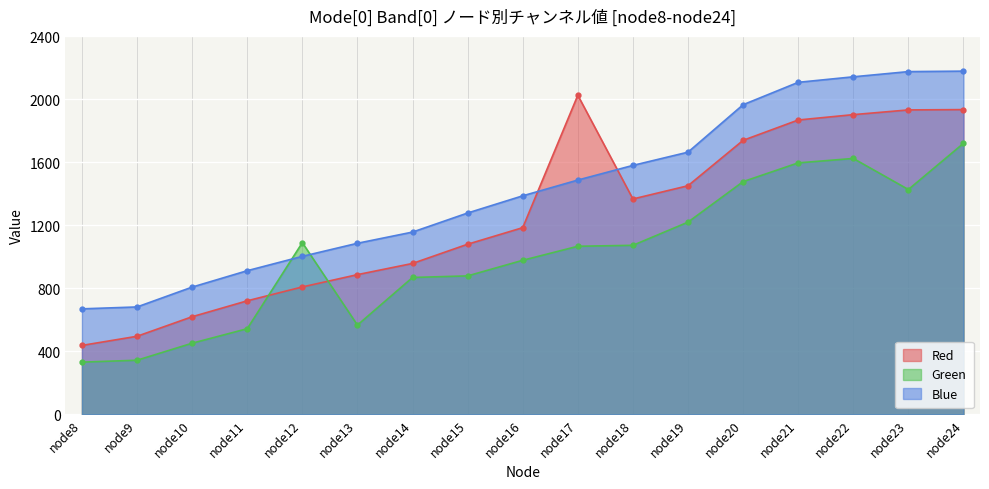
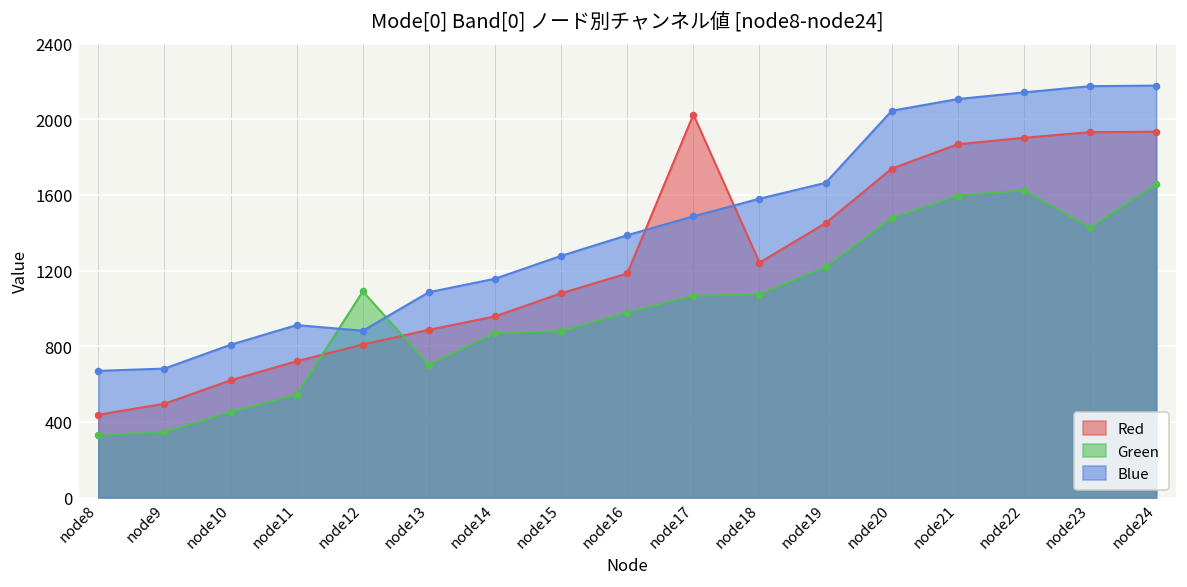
  {
    "Red": {
      "node8": 440,
      "node9": 500,
      "node10": 620,
      "node11": 720,
      "node12": 810,
      "node13": 890,
      "node14": 960,
      "node15": 1080,
      "node16": 1190,
      "node17": 2030,
-     "node18": 1370,
+     "node18": 1240,
      "node19": 1450,
      "node20": 1740,
      "node21": 1870,
      "node22": 1900,
      "node23": 1930,
      "node24": 1930
    },
    "Green": {
      "node8": 330,
      "node9": 340,
      "node10": 450,
      "node11": 540,
      "node12": 1090,
-     "node13": 570,
+     "node13": 700,
      "node14": 870,
      "node15": 880,
      "node16": 980,
      "node17": 1070,
      "node18": 1070,
      "node19": 1220,
      "node20": 1480,
      "node21": 1600,
      "node22": 1620,
      "node23": 1430,
-     "node24": 1720
+     "node24": 1660
    },
    "Blue": {
      "node8": 670,
      "node9": 680,
      "node10": 810,
      "node11": 910,
-     "node12": 1000,
+     "node12": 880,
      "node13": 1090,
      "node14": 1160,
      "node15": 1280,
      "node16": 1390,
      "node17": 1490,
      "node18": 1580,
      "node19": 1660,
-     "node20": 1970,
+     "node20": 2050,
      "node21": 2110,
      "node22": 2140,
      "node23": 2180,
      "node24": 2180
    }
  }
